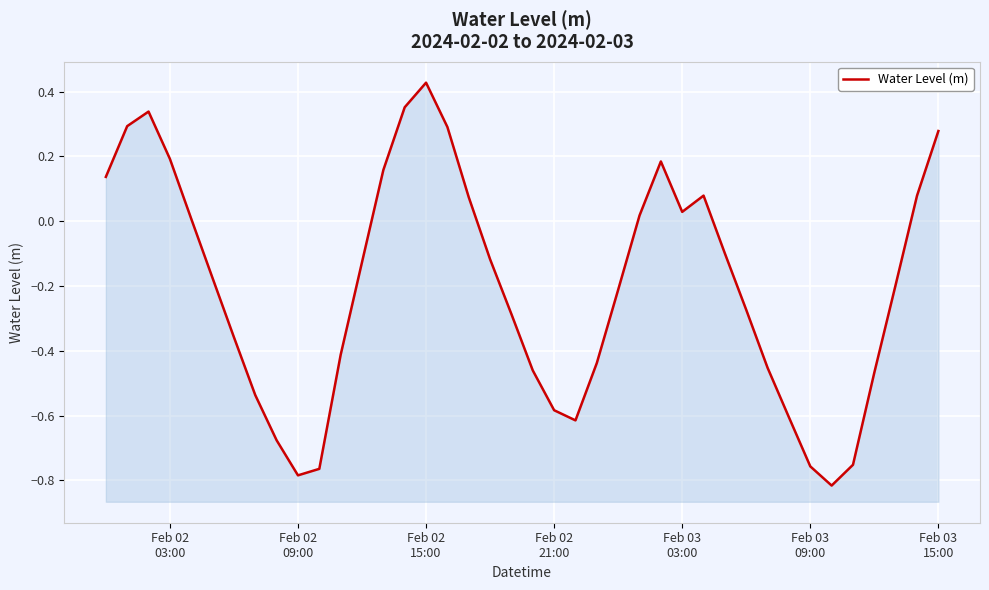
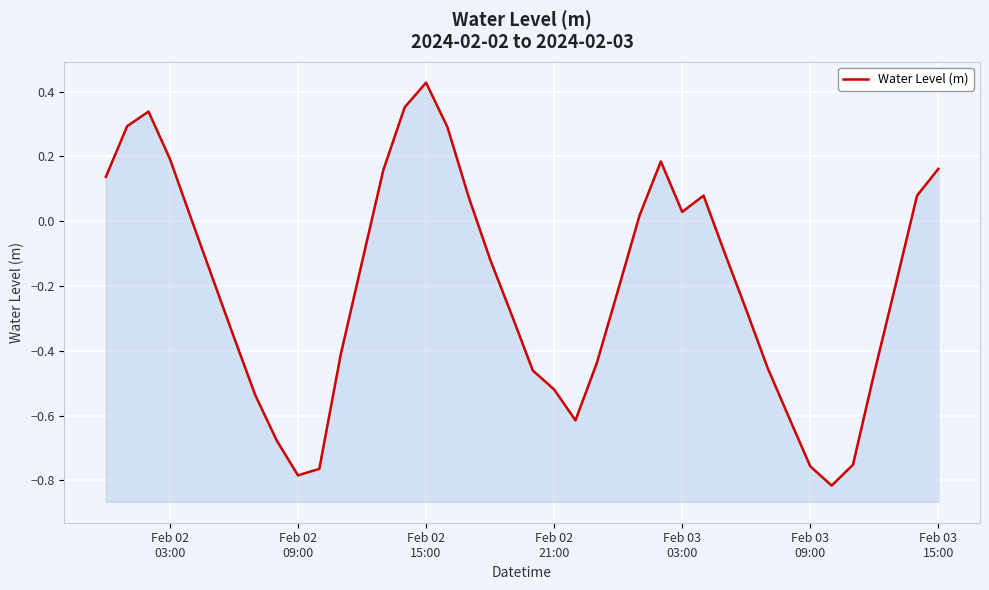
  {
    "Feb 02 03:00": 0.19,
    "Feb 02 09:00": -0.78,
    "Feb 02 15:00": 0.43,
-   "Feb 02 21:00": -0.58,
+   "Feb 02 21:00": -0.52,
    "Feb 03 03:00": 0.03,
    "Feb 03 09:00": -0.76,
-   "Feb 03 15:00": 0.28
+   "Feb 03 15:00": 0.16
  }
